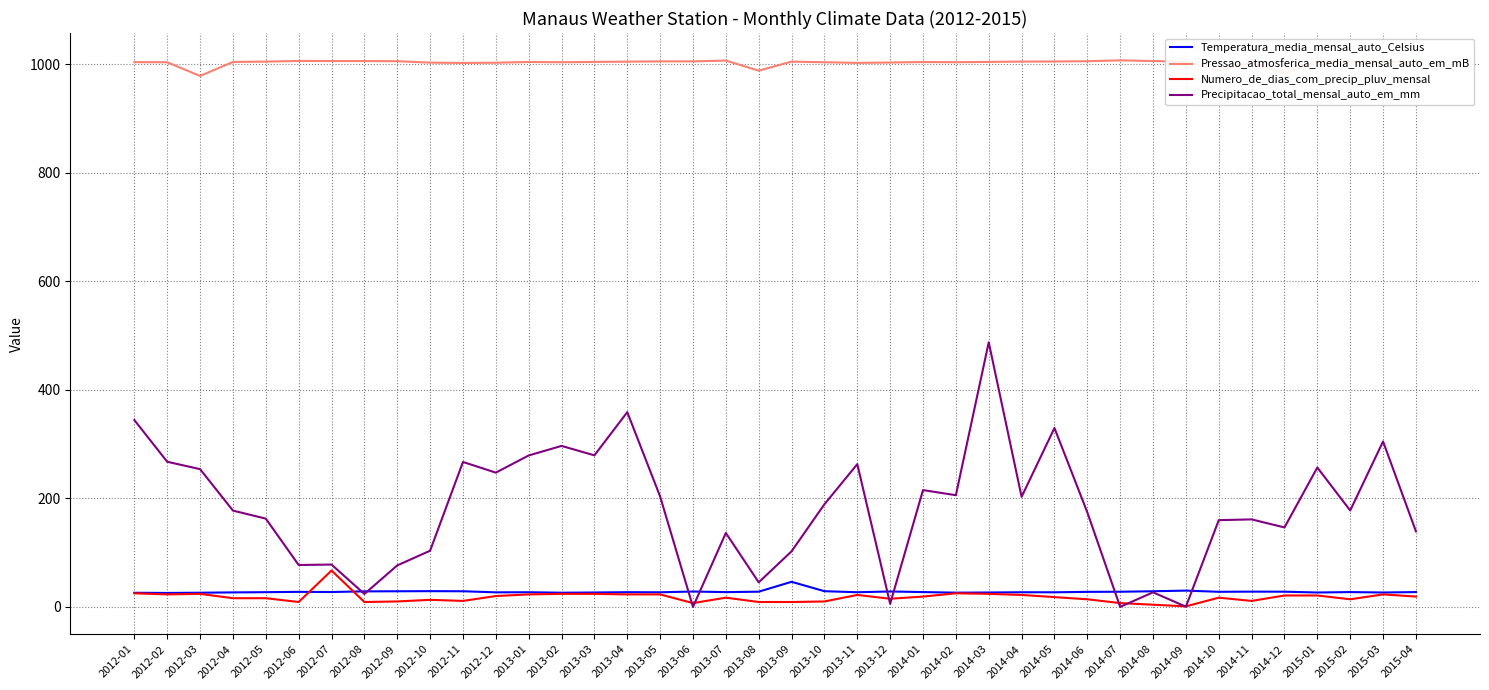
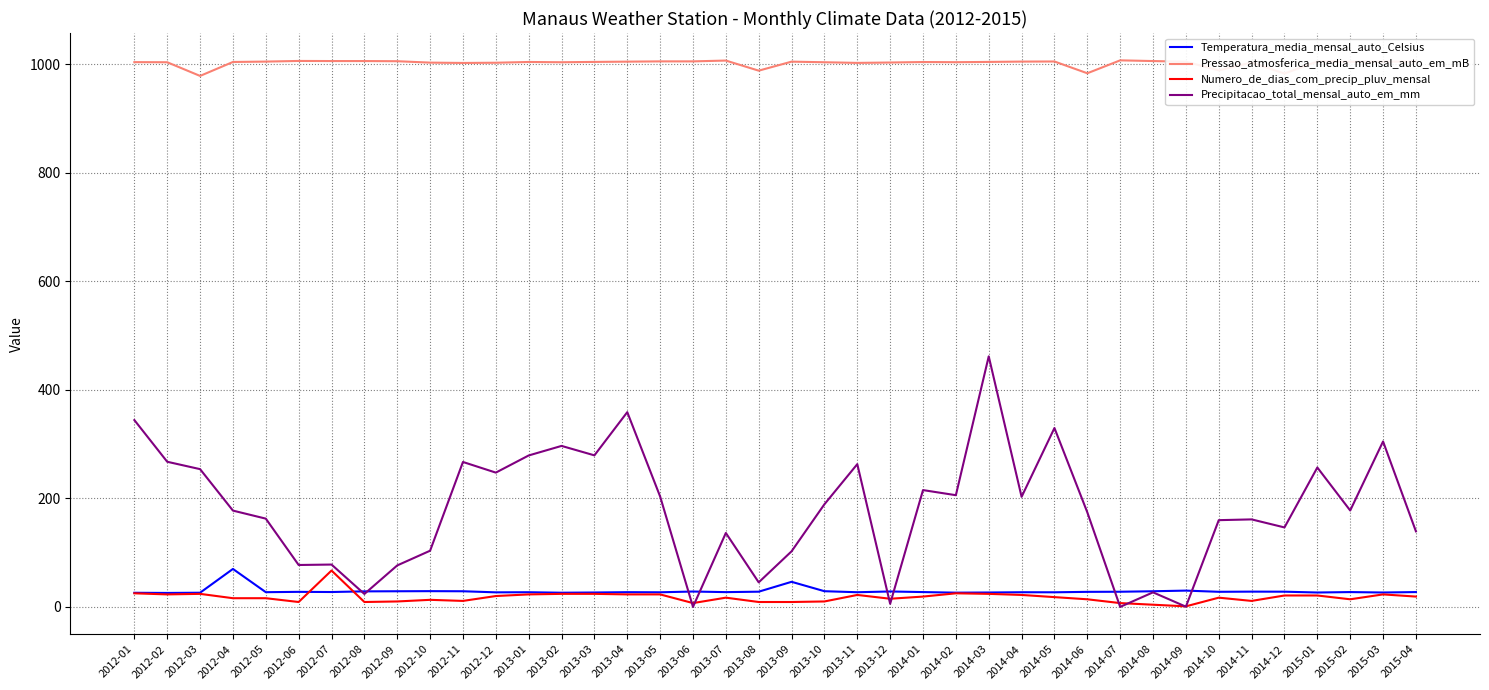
  {
    "Temperatura_media_mensal_auto_Celsius": {
-     "2012-04": 30,
+     "2012-04": 70,
      "2012-05": 30,
      "2012-06": 30,
      "2012-07": 30,
      "2012-08": 30,
      "2012-09": 30,
      "2012-10": 30,
      "2012-11": 30,
      "2012-12": 30,
      "2013-06": 30,
      "2013-07": 30,
      "2013-08": 30,
      "2013-09": 50,
      "2013-10": 30,
      "2013-11": 30,
      "2013-12": 30,
      "2014-01": 30,
      "2014-04": 30,
      "2014-05": 30,
      "2014-06": 30,
      "2014-07": 30,
      "2014-09": 30,
      "2014-10": 30,
      "2014-11": 30,
      "2014-12": 30,
      "2015-01": 30,
      "2015-02": 30,
      "2015-04": 30
    },
    "Pressao_atmosferica_media_mensal_auto_em_mB": {
      "2012-01": 1000,
      "2012-02": 1000,
      "2012-03": 980,
      "2012-04": 1000,
      "2012-05": 1000,
      "2012-06": 1010,
      "2012-07": 1010,
      "2012-08": 1010,
      "2012-09": 1010,
      "2012-10": 1000,
      "2012-11": 1000,
      "2012-12": 1000,
      "2013-01": 1000,
      "2013-02": 1000,
      "2013-03": 1000,
      "2013-04": 1000,
      "2013-05": 1010,
      "2013-06": 1010,
      "2013-07": 1010,
      "2013-08": 990,
      "2013-09": 1000,
      "2013-10": 1000,
      "2013-11": 1000,
      "2013-12": 1000,
      "2014-01": 1000,
      "2014-02": 1000,
      "2014-03": 1000,
      "2014-04": 1000,
      "2014-05": 1000,
-     "2014-06": 1010,
+     "2014-06": 980,
      "2014-07": 1010,
      "2014-08": 1010
    },
    "Numero_de_dias_com_precip_pluv_mensal": {
      "2012-04": 20,
      "2012-05": 20,
      "2012-06": 10,
      "2012-07": 70,
      "2012-08": 10,
      "2012-09": 10,
      "2012-10": 10,
      "2012-11": 10,
      "2012-12": 20,
      "2013-06": 10,
      "2013-07": 20,
      "2013-08": 10,
      "2013-09": 10,
      "2013-10": 10,
      "2013-11": 20,
      "2013-12": 20,
      "2014-01": 20,
      "2014-04": 20,
      "2014-05": 20,
      "2014-06": 10,
      "2014-07": 10,
      "2014-08": 0,
      "2014-10": 20,
      "2014-11": 10,
      "2014-12": 20,
      "2015-01": 20,
      "2015-02": 10,
      "2015-04": 20
    },
    "Precipitacao_total_mensal_auto_em_mm": {
      "2012-01": 340,
      "2012-02": 270,
      "2012-03": 250,
      "2012-04": 180,
      "2012-05": 160,
      "2012-06": 80,
      "2012-07": 80,
      "2012-08": 20,
      "2012-09": 80,
      "2012-10": 100,
      "2012-11": 270,
      "2012-12": 250,
      "2013-01": 280,
      "2013-02": 300,
      "2013-03": 280,
      "2013-04": 360,
      "2013-05": 200,
      "2013-06": 0,
      "2013-07": 140,
      "2013-08": 50,
      "2013-09": 100,
      "2013-10": 190,
      "2013-11": 260,
      "2013-12": 10,
      "2014-01": 220,
      "2014-02": 210,
-     "2014-03": 490,
+     "2014-03": 460,
      "2014-04": 200,
      "2014-05": 330,
      "2014-06": 170,
      "2014-07": 0,
      "2014-10": 160,
      "2014-11": 160,
      "2014-12": 150,
      "2015-01": 260,
      "2015-02": 180,
      "2015-03": 300,
      "2015-04": 140
    }
  }
